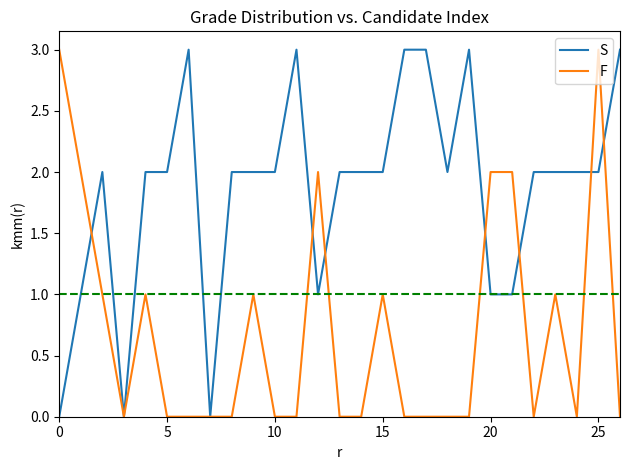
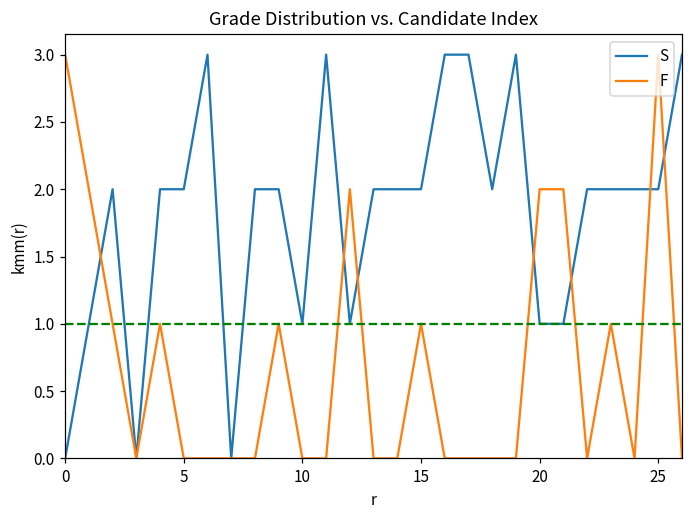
  {
    "S": {
      "0": 0,
      "5": 2,
-     "10": 2,
+     "10": 1,
      "15": 2,
      "20": 1,
      "25": 2
    },
    "F": {
      "0": 3,
      "5": 0,
      "10": 0,
      "15": 1,
      "20": 2
    }
  }
